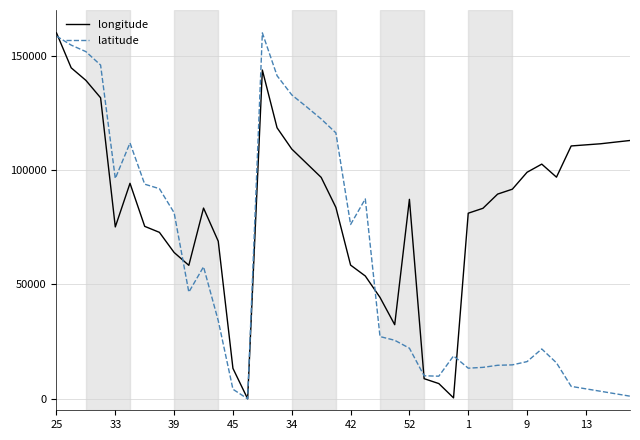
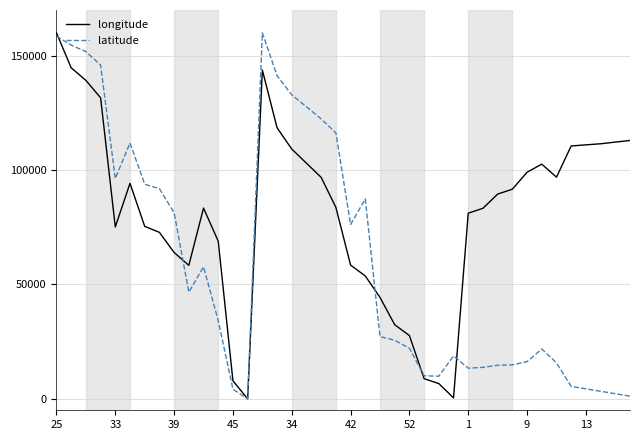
  {
    "longitude": {
-     "45": 13000,
+     "45": 8000,
      "42": 58000,
-     "52": 87000
+     "52": 28000
    },
    "latitude": {
      "45": 4000,
      "42": 76000,
      "52": 22000
    }
  }
